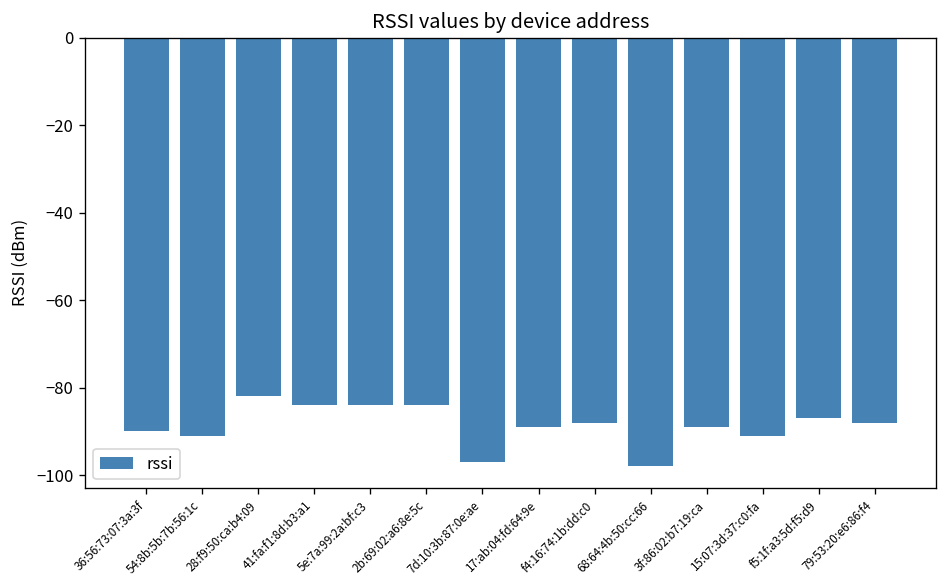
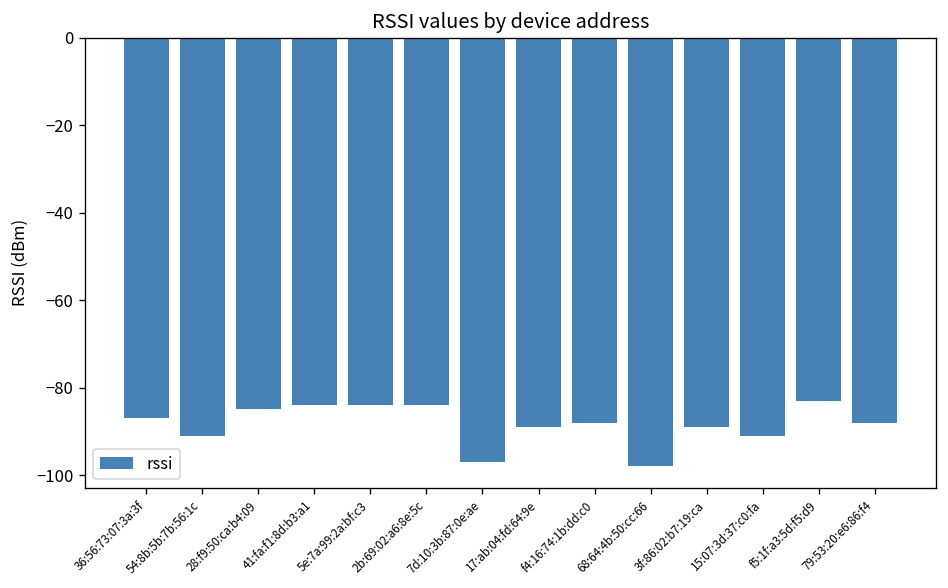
  {
-   "36:56:73:07:3a:3f": -90,
+   "36:56:73:07:3a:3f": -87,
    "54:8b:5b:7b:56:1c": -91,
-   "28:f9:50:ca:b4:09": -82,
+   "28:f9:50:ca:b4:09": -85,
    "41:fa:f1:8d:b3:a1": -84,
    "5e:7a:99:2a:bf:c3": -84,
    "2b:69:02:a6:8e:5c": -84,
    "7d:10:3b:87:0e:ae": -97,
    "17:ab:04:fd:64:9e": -89,
    "f4:16:74:1b:dd:c0": -88,
    "68:64:4b:50:cc:66": -98,
    "3f:86:02:b7:19:ca": -89,
    "15:07:3d:37:c0:fa": -91,
-   "f5:1f:a3:5d:f5:d9": -87,
+   "f5:1f:a3:5d:f5:d9": -83,
    "79:53:20:e6:86:f4": -88
  }
